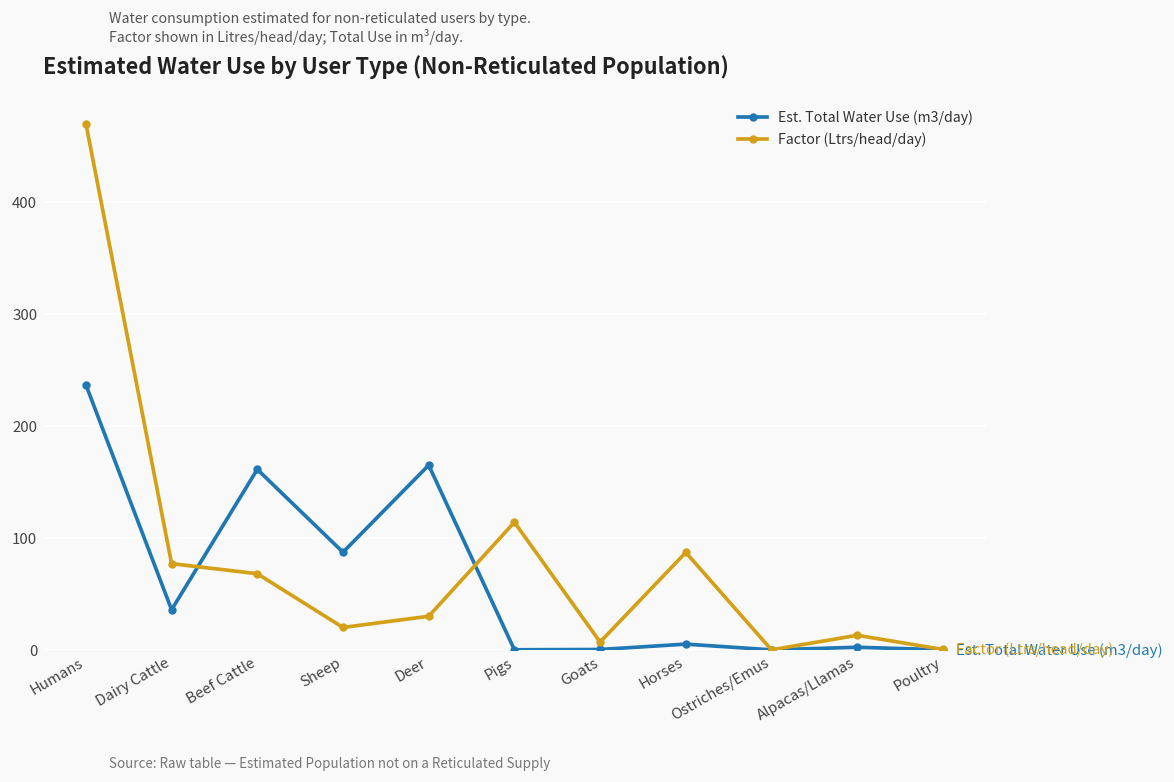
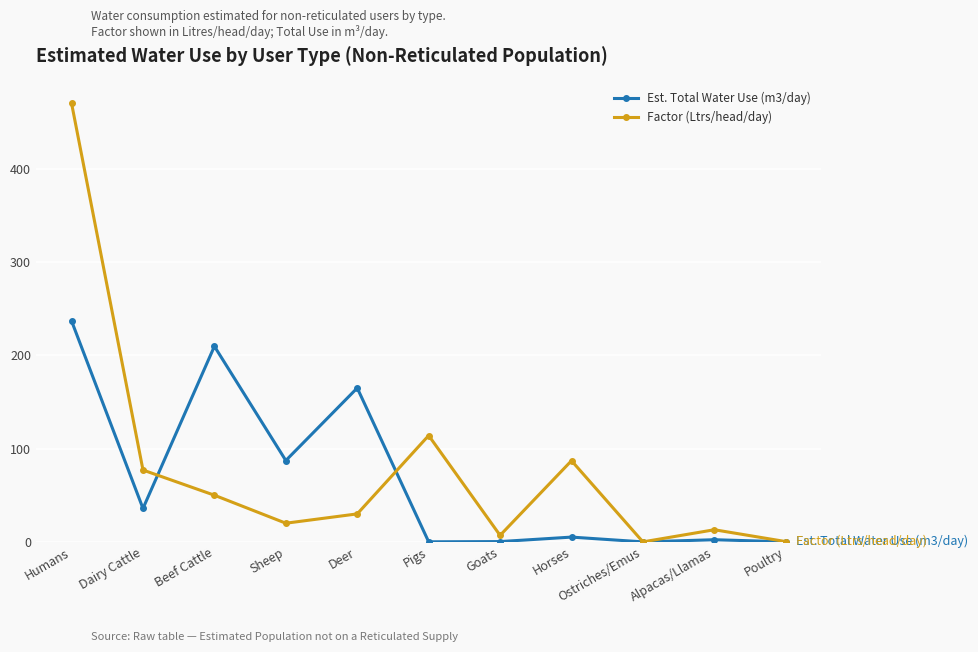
  {
    "Est. Total Water Use (m3/day)": {
      "Humans": 240,
      "Dairy Cattle": 40,
-     "Beef Cattle": 160,
+     "Beef Cattle": 210,
      "Sheep": 90,
      "Deer": 160,
      "Pigs": 0,
      "Goats": 0,
      "Horses": 10,
      "Alpacas/Llamas": 0
    },
    "Factor (Ltrs/head/day)": {
      "Humans": 470,
      "Dairy Cattle": 80,
-     "Beef Cattle": 70,
+     "Beef Cattle": 50,
      "Sheep": 20,
      "Deer": 30,
      "Pigs": 110,
      "Goats": 10,
      "Horses": 90,
      "Alpacas/Llamas": 10
    }
  }
